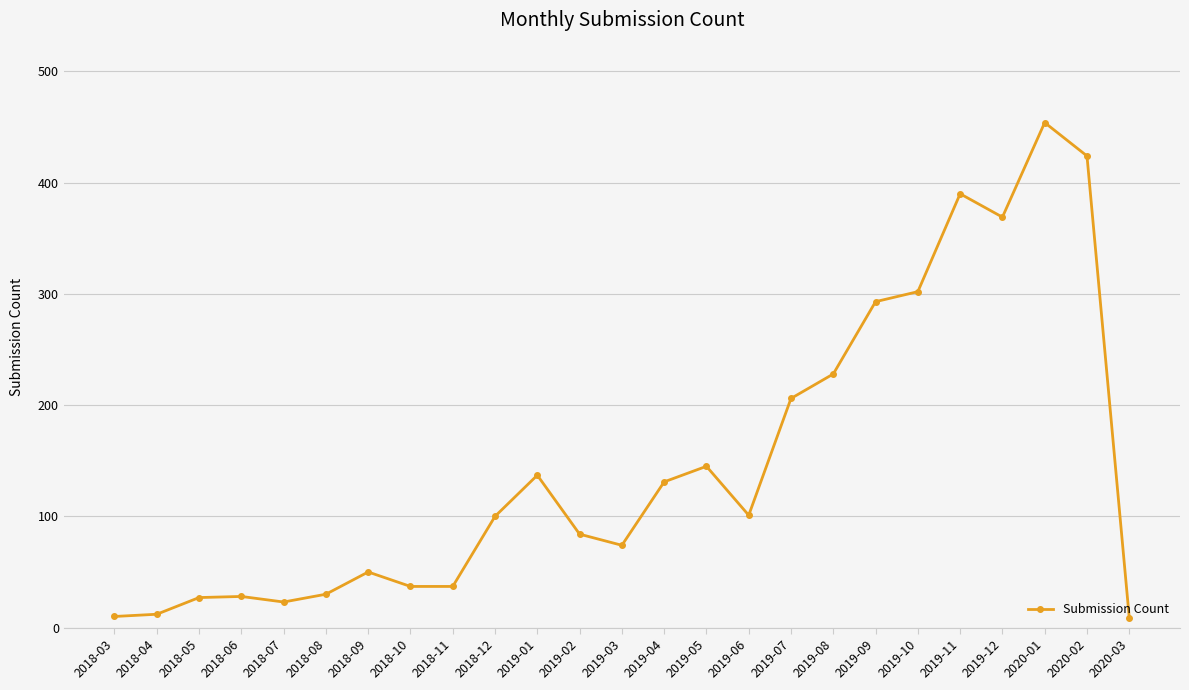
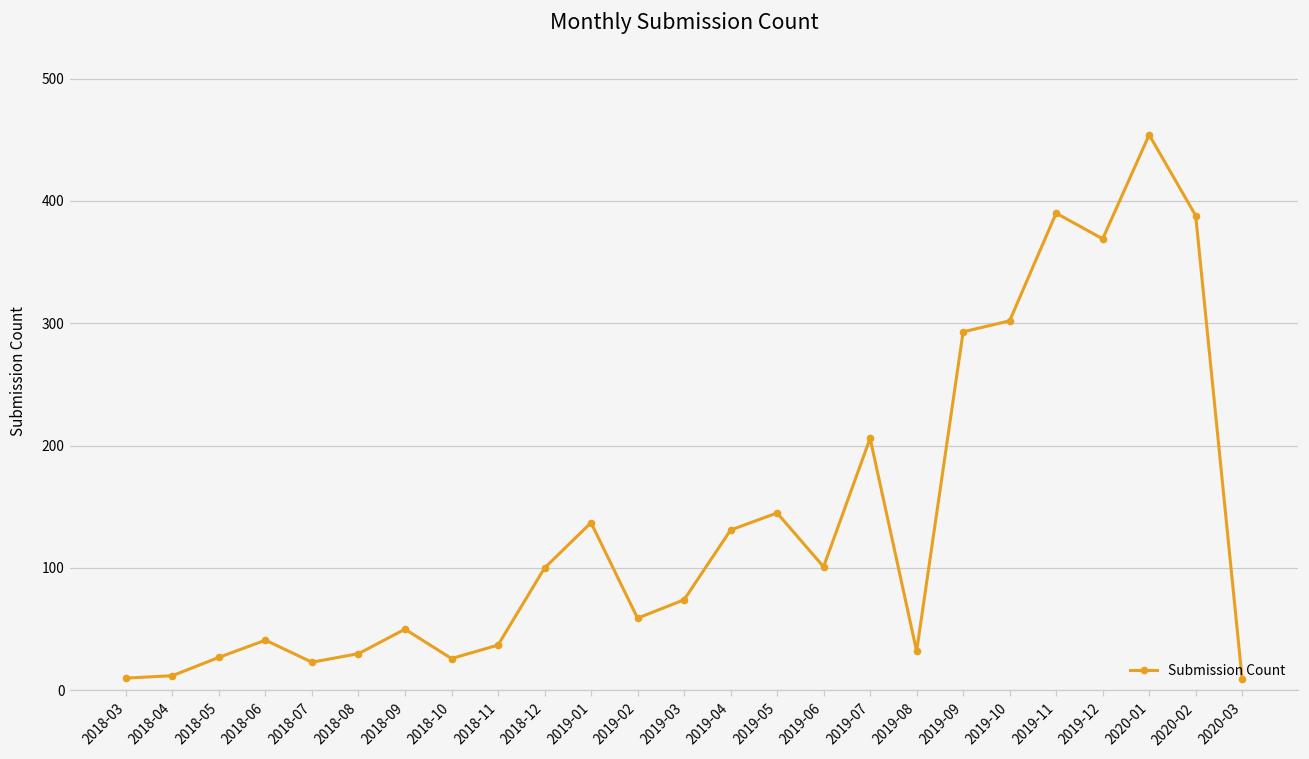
  {
    "2018-03": 10,
    "2018-04": 12,
    "2018-05": 27,
-   "2018-06": 28,
+   "2018-06": 41,
    "2018-07": 23,
    "2018-08": 30,
    "2018-09": 50,
-   "2018-10": 37,
+   "2018-10": 26,
    "2018-11": 37,
    "2018-12": 100,
    "2019-01": 137,
-   "2019-02": 84,
+   "2019-02": 59,
    "2019-03": 74,
    "2019-04": 131,
    "2019-05": 145,
    "2019-06": 101,
    "2019-07": 206,
-   "2019-08": 228,
+   "2019-08": 32,
    "2019-09": 293,
    "2019-10": 302,
    "2019-11": 390,
    "2019-12": 369,
    "2020-01": 454,
-   "2020-02": 424,
+   "2020-02": 388,
    "2020-03": 9
  }
